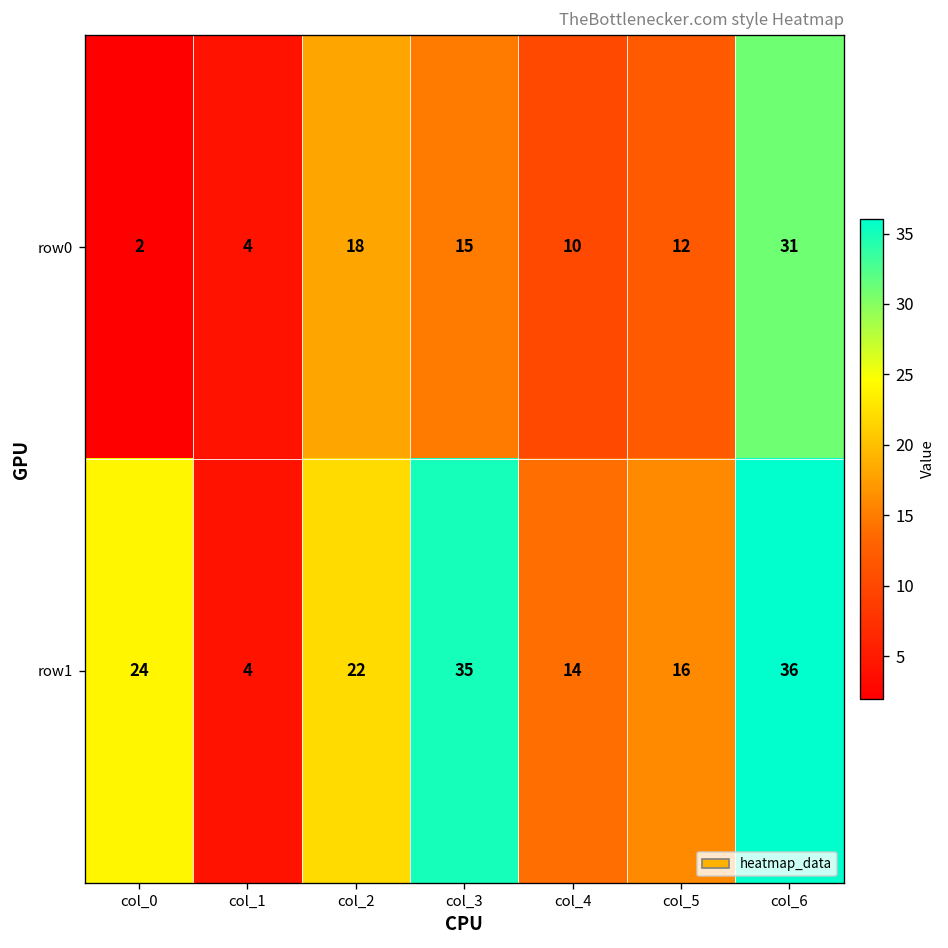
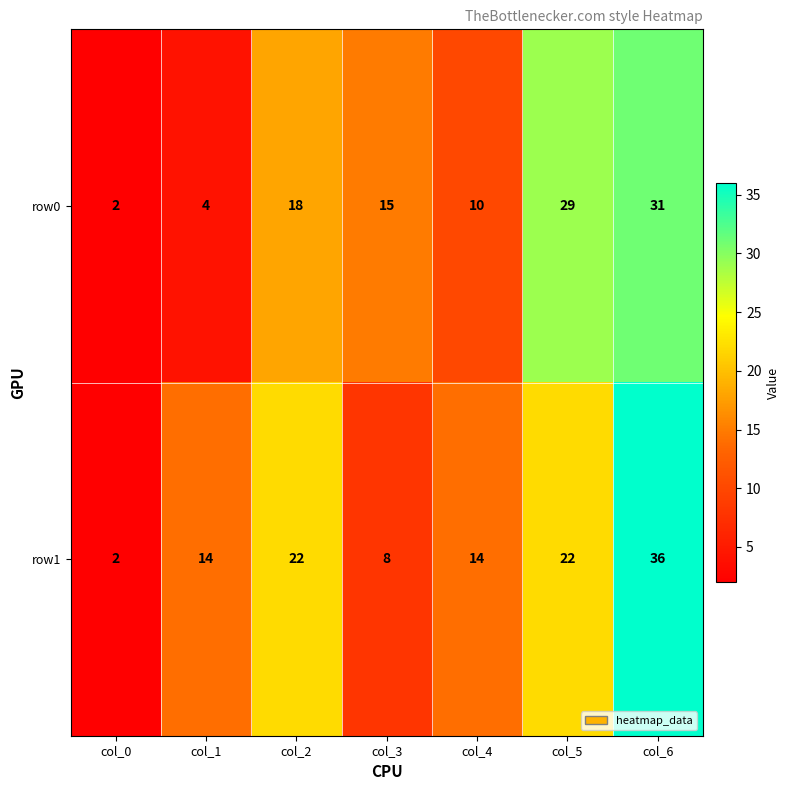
  {
    "row0": {
      "col_0": 2,
      "col_1": 4,
      "col_2": 18,
      "col_3": 15,
      "col_4": 10,
-     "col_5": 12,
+     "col_5": 29,
      "col_6": 31
    },
    "row1": {
-     "col_0": 24,
-     "col_1": 4,
+     "col_0": 2,
+     "col_1": 14,
      "col_2": 22,
-     "col_3": 35,
+     "col_3": 8,
      "col_4": 14,
-     "col_5": 16,
+     "col_5": 22,
      "col_6": 36
    }
  }
